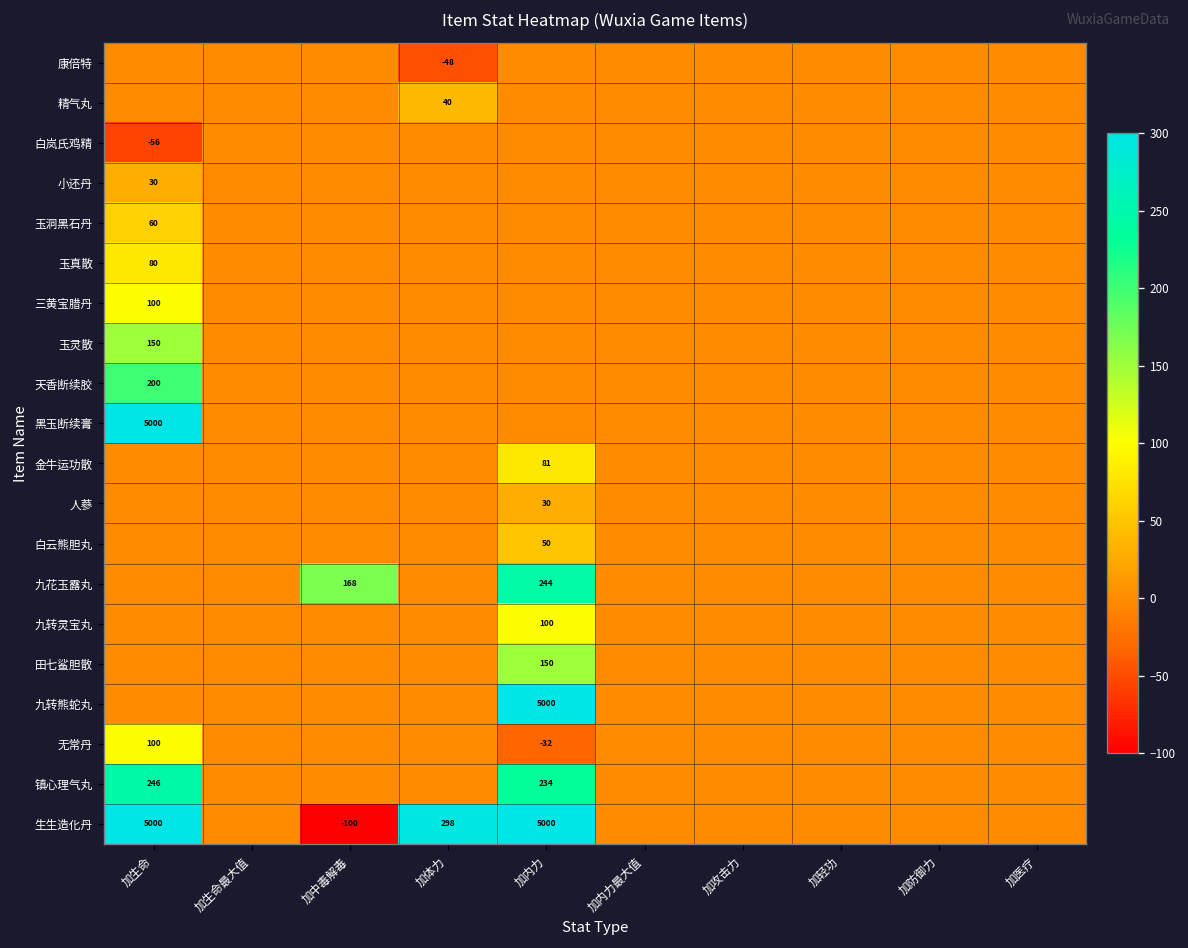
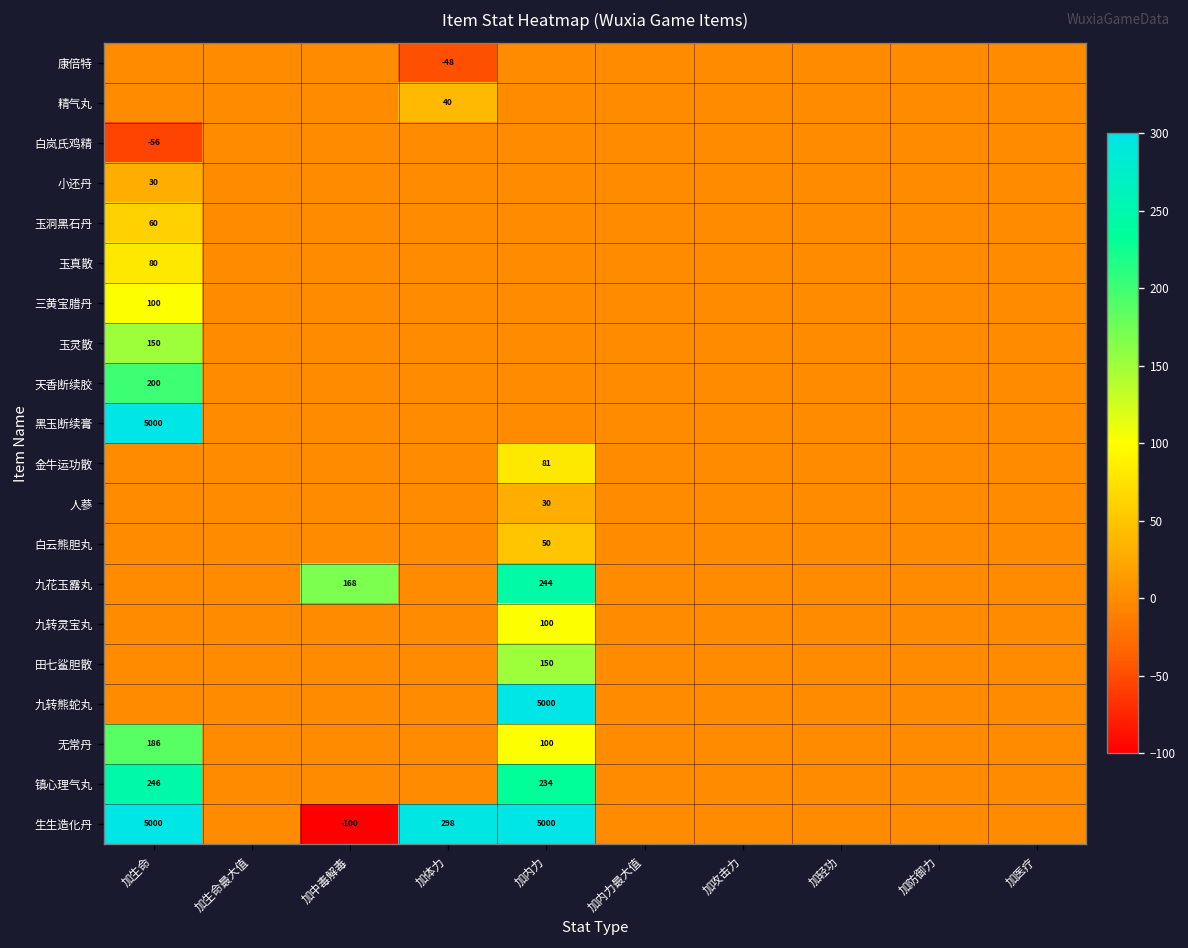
  {
    "康倍特": {
      "加体力": -48
    },
    "精气丸": {
      "加体力": 40
    },
    "白岚氏鸡精": {
      "加生命": -56
    },
    "小还丹": {
      "加生命": 30
    },
    "玉洞黑石丹": {
      "加生命": 60
    },
    "玉真散": {
      "加生命": 80
    },
    "三黄宝腊丹": {
      "加生命": 100
    },
    "玉灵散": {
      "加生命": 150
    },
    "天香断续胶": {
      "加生命": 200
    },
    "黑玉断续膏": {
      "加生命": 5000
    },
    "金牛运功散": {
      "加内力": 81
    },
    "人蔘": {
      "加内力": 30
    },
    "白云熊胆丸": {
      "加内力": 50
    },
    "九花玉露丸": {
      "加中毒解毒": 168,
      "加内力": 244
    },
    "九转灵宝丸": {
      "加内力": 100
    },
    "田七鲨胆散": {
      "加内力": 150
    },
    "九转熊蛇丸": {
      "加内力": 5000
    },
    "无常丹": {
-     "加生命": 100,
-     "加内力": -32
+     "加生命": 186,
+     "加内力": 100
    },
    "镇心理气丸": {
      "加生命": 246,
      "加内力": 234
    },
    "生生造化丹": {
      "加生命": 5000,
      "加中毒解毒": -100,
      "加体力": 298,
      "加内力": 5000
    }
  }
